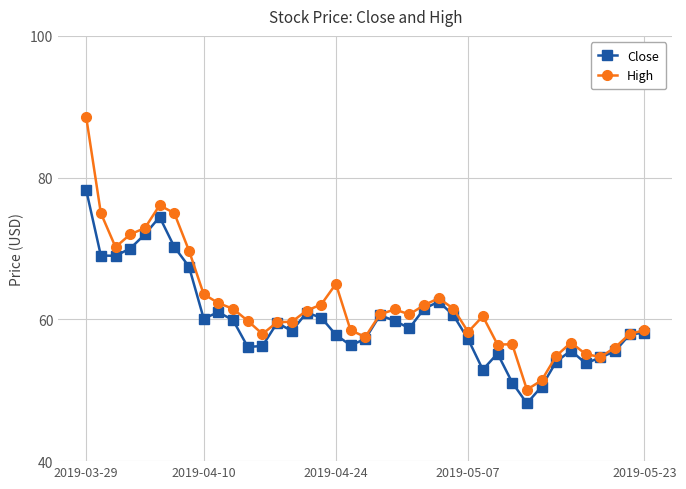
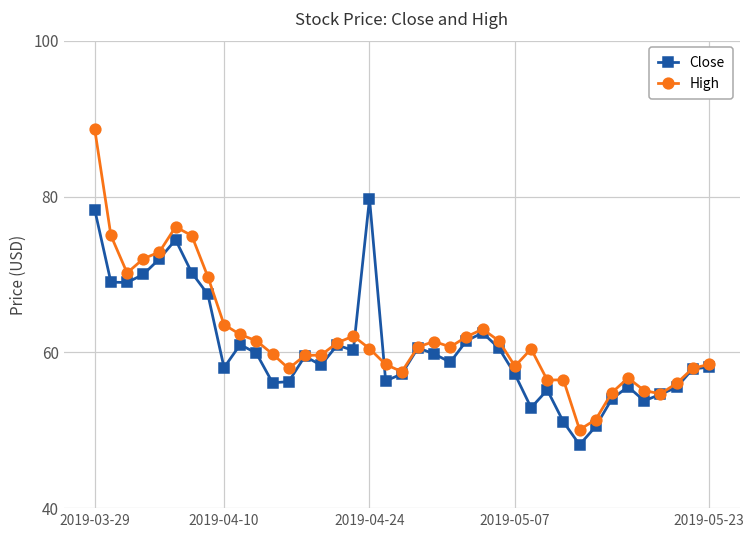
  {
    "Close": {
      "2019-03-29": 78,
-     "2019-04-10": 60,
-     "2019-04-24": 58,
+     "2019-04-10": 58,
+     "2019-04-24": 80,
      "2019-05-07": 57
    },
    "High": {
      "2019-03-29": 89,
      "2019-04-10": 64,
-     "2019-04-24": 65,
+     "2019-04-24": 60,
      "2019-05-07": 58
    }
  }
